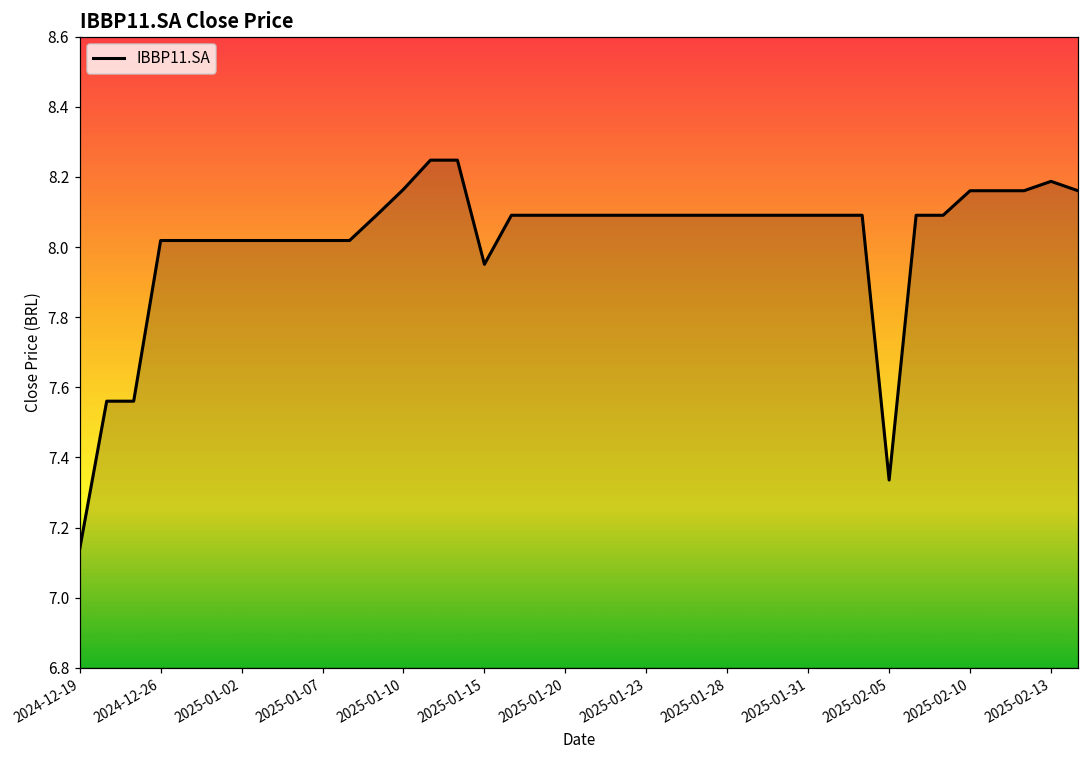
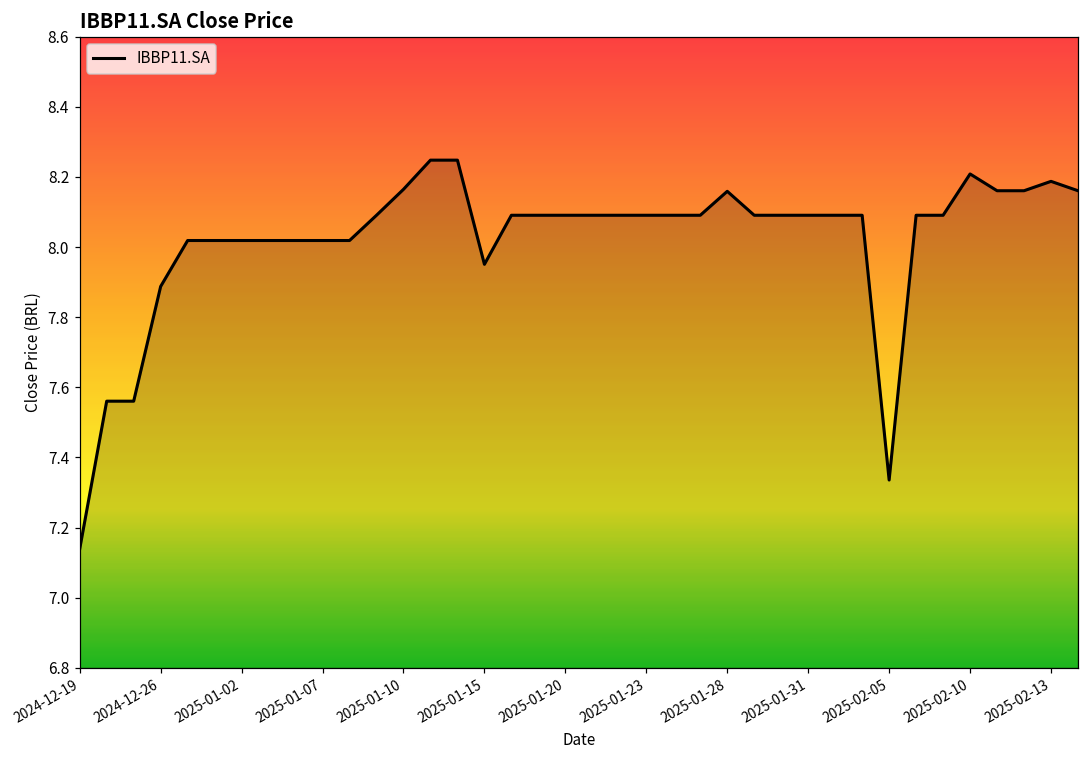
  {
    "2024-12-19": 7.14,
-   "2024-12-26": 8.02,
+   "2024-12-26": 7.89,
    "2025-01-02": 8.02,
    "2025-01-07": 8.02,
    "2025-01-10": 8.16,
    "2025-01-15": 7.95,
    "2025-01-20": 8.09,
    "2025-01-23": 8.09,
-   "2025-01-28": 8.09,
+   "2025-01-28": 8.16,
    "2025-01-31": 8.09,
    "2025-02-05": 7.34,
-   "2025-02-10": 8.16,
+   "2025-02-10": 8.21,
    "2025-02-13": 8.19
  }
